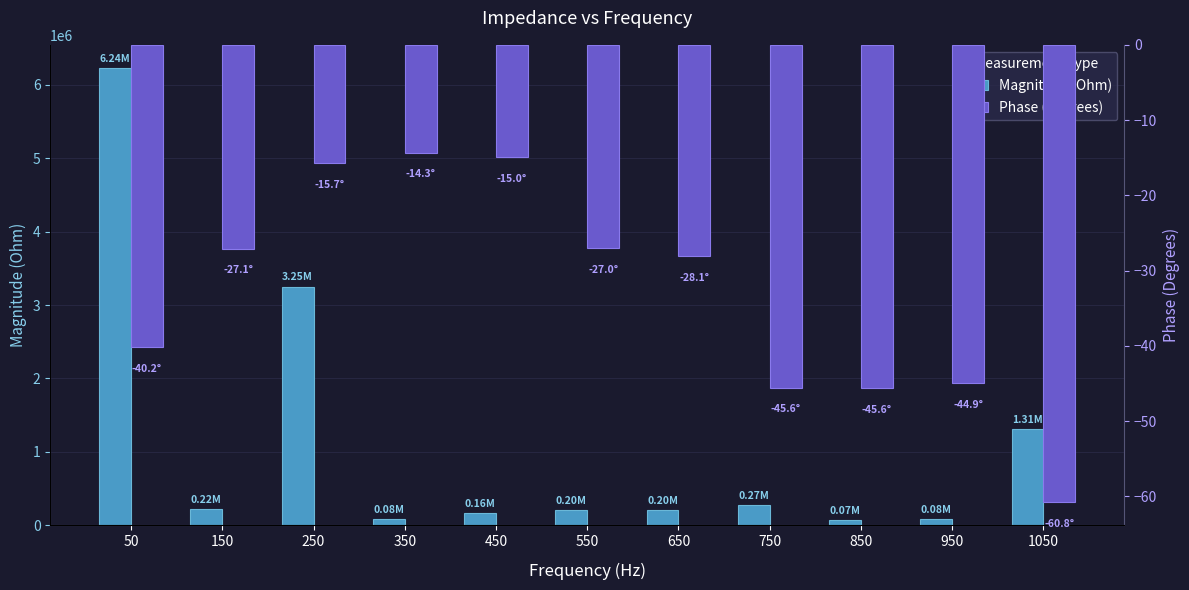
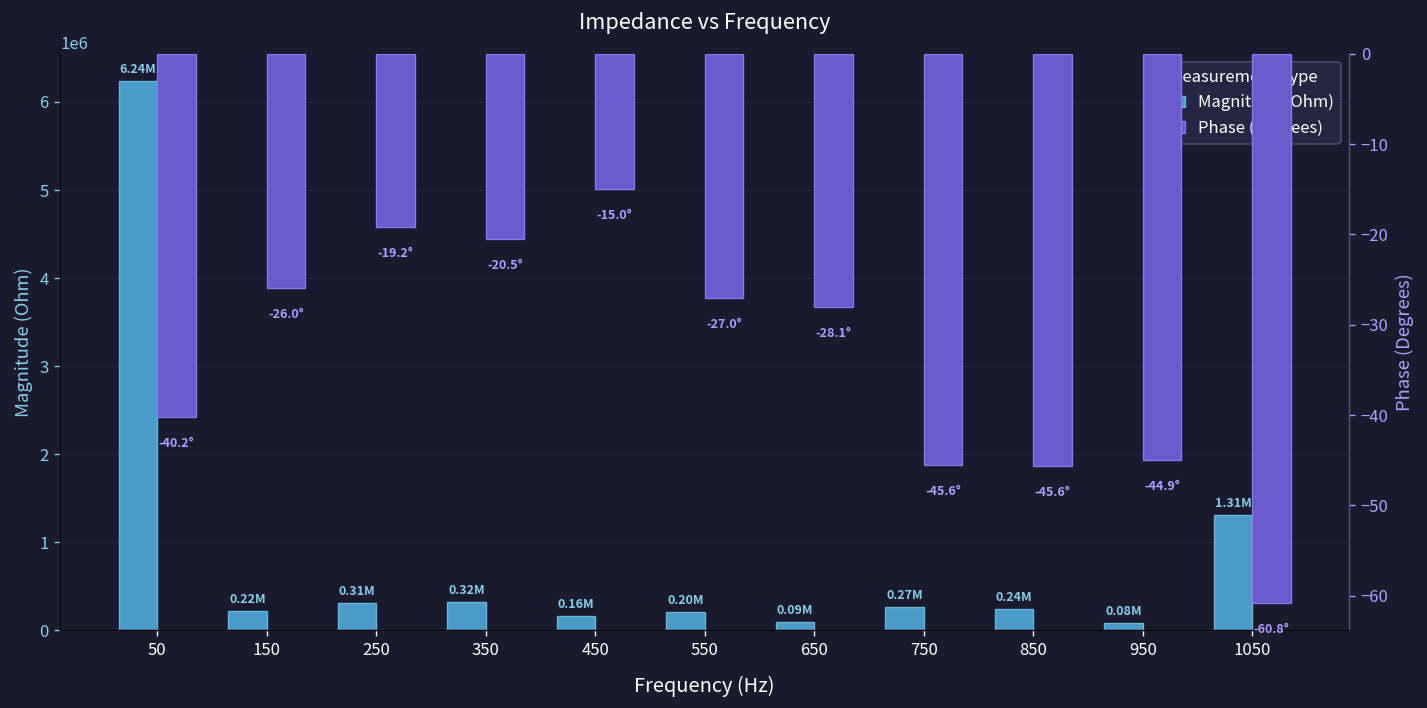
  {
    "Magnitude (Ohm)": {
      "50": "6.24M",
      "150": "0.22M",
-     "250": "3.25M",
-     "350": "0.08M",
+     "250": "0.31M",
+     "350": "0.32M",
      "450": "0.16M",
      "550": "0.20M",
-     "650": "0.20M",
+     "650": "0.09M",
      "750": "0.27M",
-     "850": "0.07M",
+     "850": "0.24M",
      "950": "0.08M",
      "1050": "1.31M"
    },
    "Phase (Degrees)": {
      "50": "-40.2°",
-     "150": "-27.1°",
-     "250": "-15.7°",
-     "350": "-14.3°",
+     "150": "-26.0°",
+     "250": "-19.2°",
+     "350": "-20.5°",
      "450": "-15.0°",
      "550": "-27.0°",
      "650": "-28.1°",
      "750": "-45.6°",
      "850": "-45.6°",
      "950": "-44.9°",
      "1050": "-60.8°"
    }
  }
